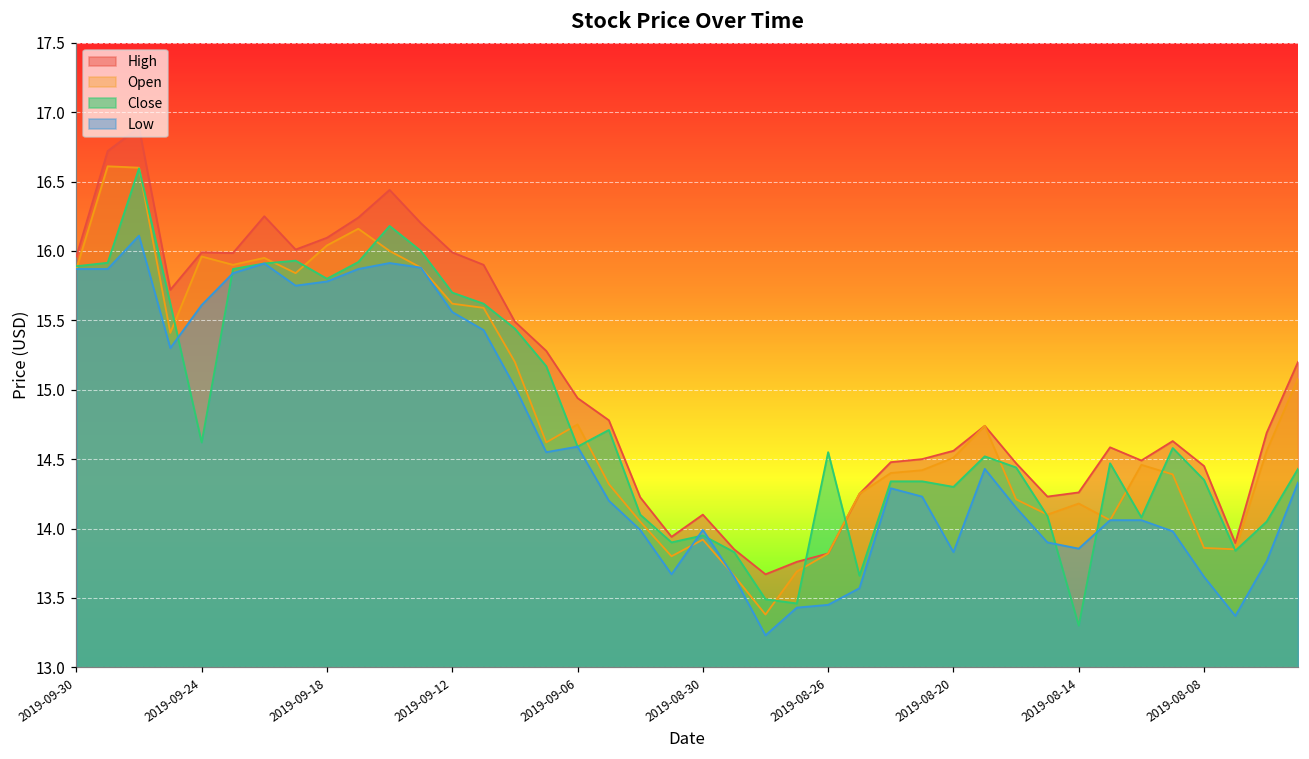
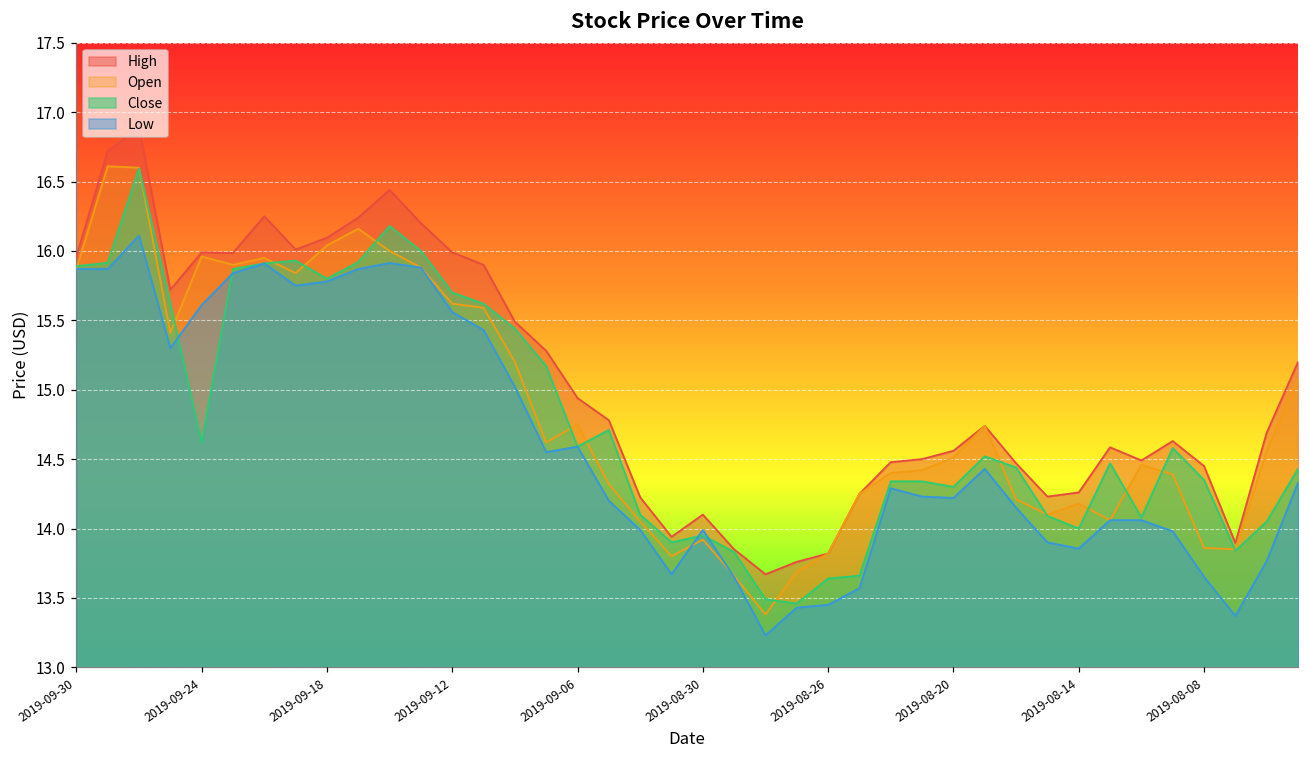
  {
    "Close": {
      "2019-09-24": 14.62,
      "2019-09-12": 15.70,
      "2019-08-30": 13.95,
-     "2019-08-26": 14.55,
+     "2019-08-26": 13.64,
      "2019-08-20": 14.30,
-     "2019-08-14": 13.3,
+     "2019-08-14": 14.0,
      "2019-08-08": 14.35
    },
    "Low": {
      "2019-09-24": 15.61,
      "2019-09-12": 15.56,
      "2019-08-30": 13.99,
      "2019-08-26": 13.45,
-     "2019-08-20": 13.83,
+     "2019-08-20": 14.22,
      "2019-08-14": 13.86,
      "2019-08-08": 13.65
    }
  }
